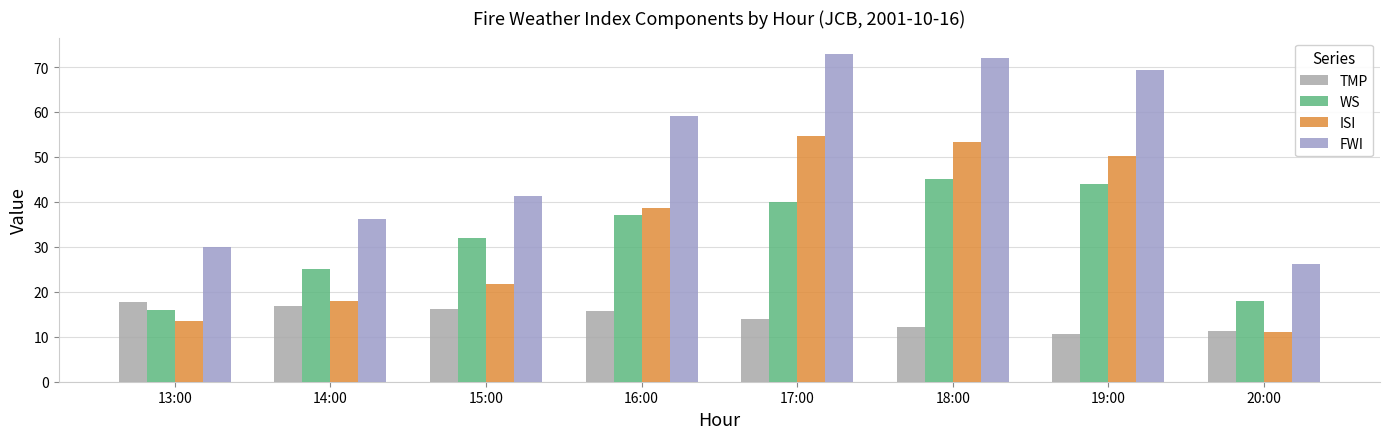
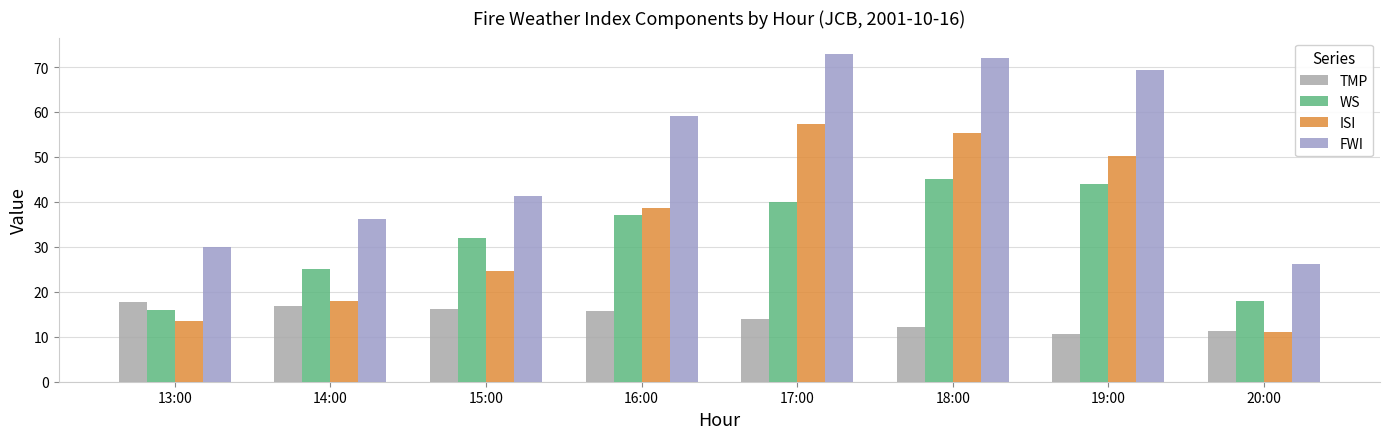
  {
    "WS": {
      "13:00": 16,
      "14:00": 25,
      "15:00": 32,
      "16:00": 37,
      "17:00": 40,
      "18:00": 45,
      "19:00": 44,
      "20:00": 18
    },
    "ISI": {
      "13:00": 13,
      "14:00": 18,
-     "15:00": 22,
+     "15:00": 25,
      "16:00": 39,
-     "17:00": 55,
-     "18:00": 53,
+     "17:00": 57,
+     "18:00": 55,
      "19:00": 50,
      "20:00": 11
    }
  }
